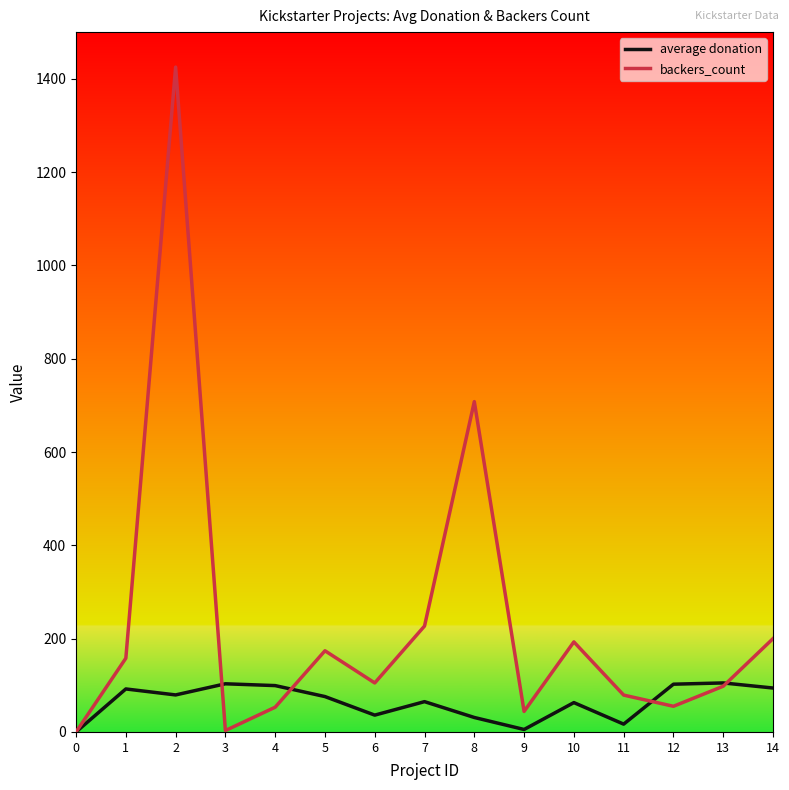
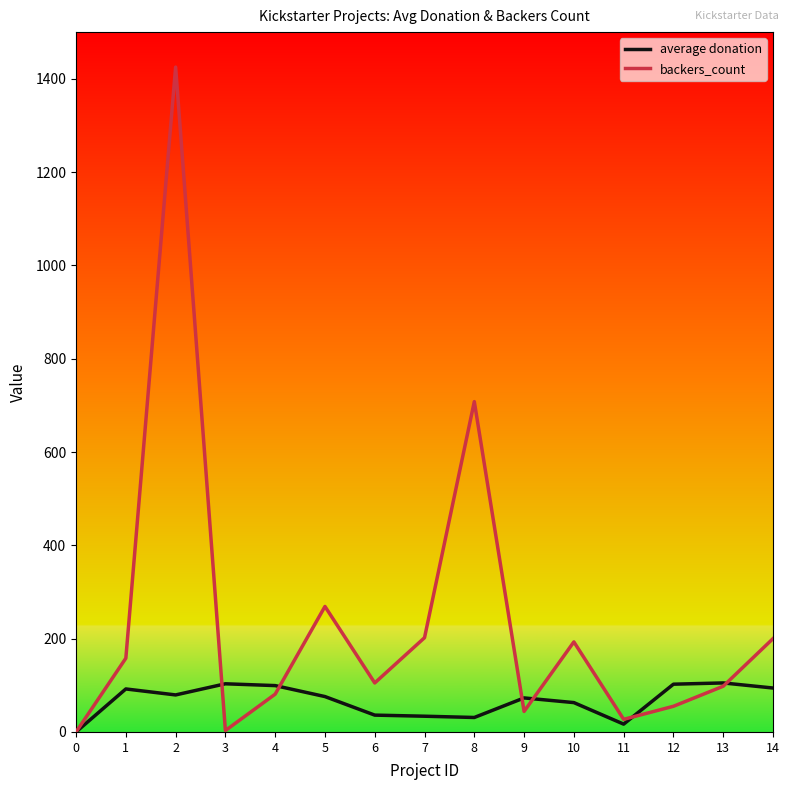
  {
    "average donation": {
      "1": 90,
      "2": 80,
      "3": 100,
      "4": 100,
      "5": 80,
      "6": 40,
-     "7": 60,
+     "7": 30,
      "8": 30,
-     "9": 10,
+     "9": 70,
      "10": 60,
      "11": 20,
      "12": 100,
      "13": 110,
      "14": 90
    },
    "backers_count": {
      "1": 160,
      "2": 1430,
      "3": 0,
-     "4": 50,
-     "5": 170,
+     "4": 80,
+     "5": 270,
      "6": 110,
-     "7": 230,
+     "7": 200,
      "8": 710,
      "9": 40,
      "10": 190,
-     "11": 80,
+     "11": 30,
      "12": 60,
      "13": 100,
      "14": 200
    }
  }
